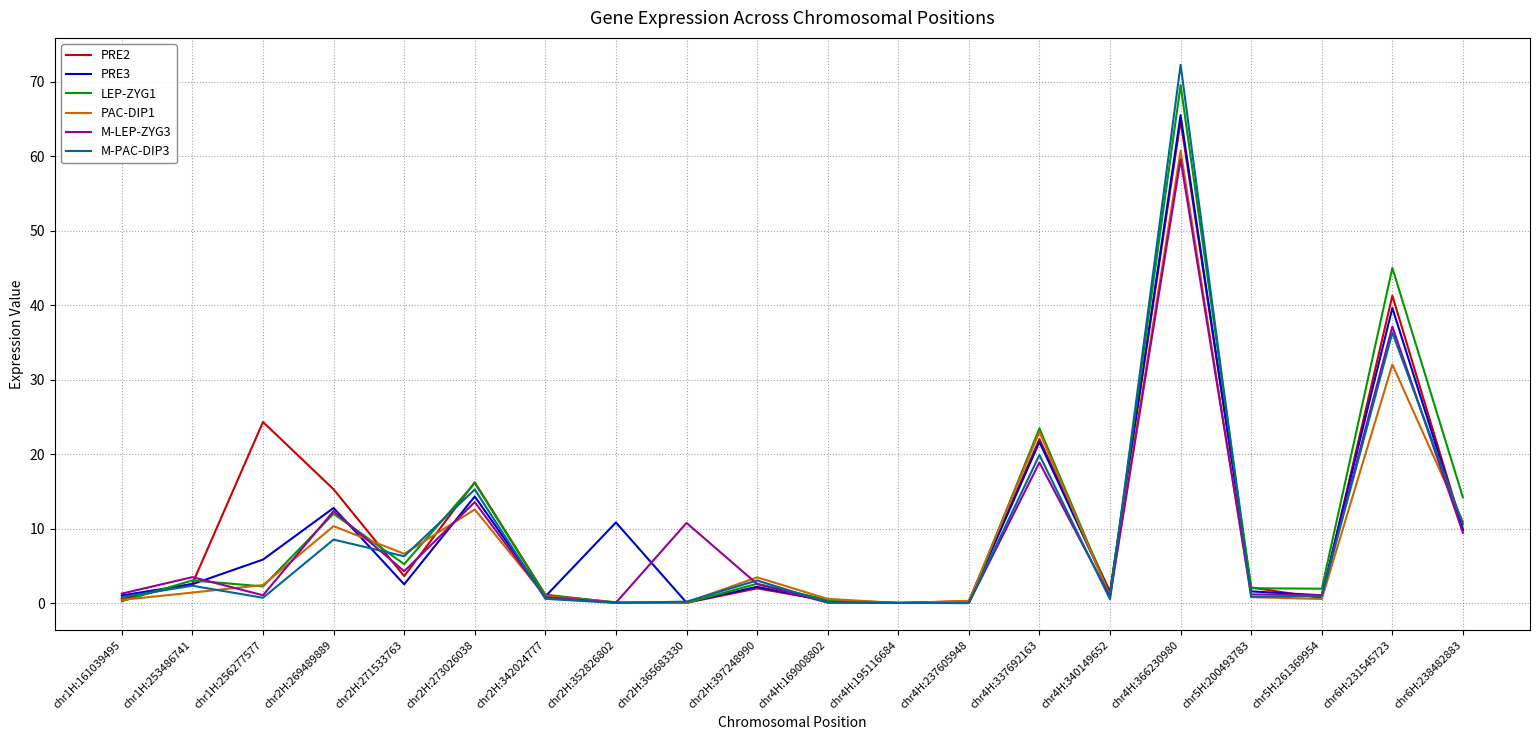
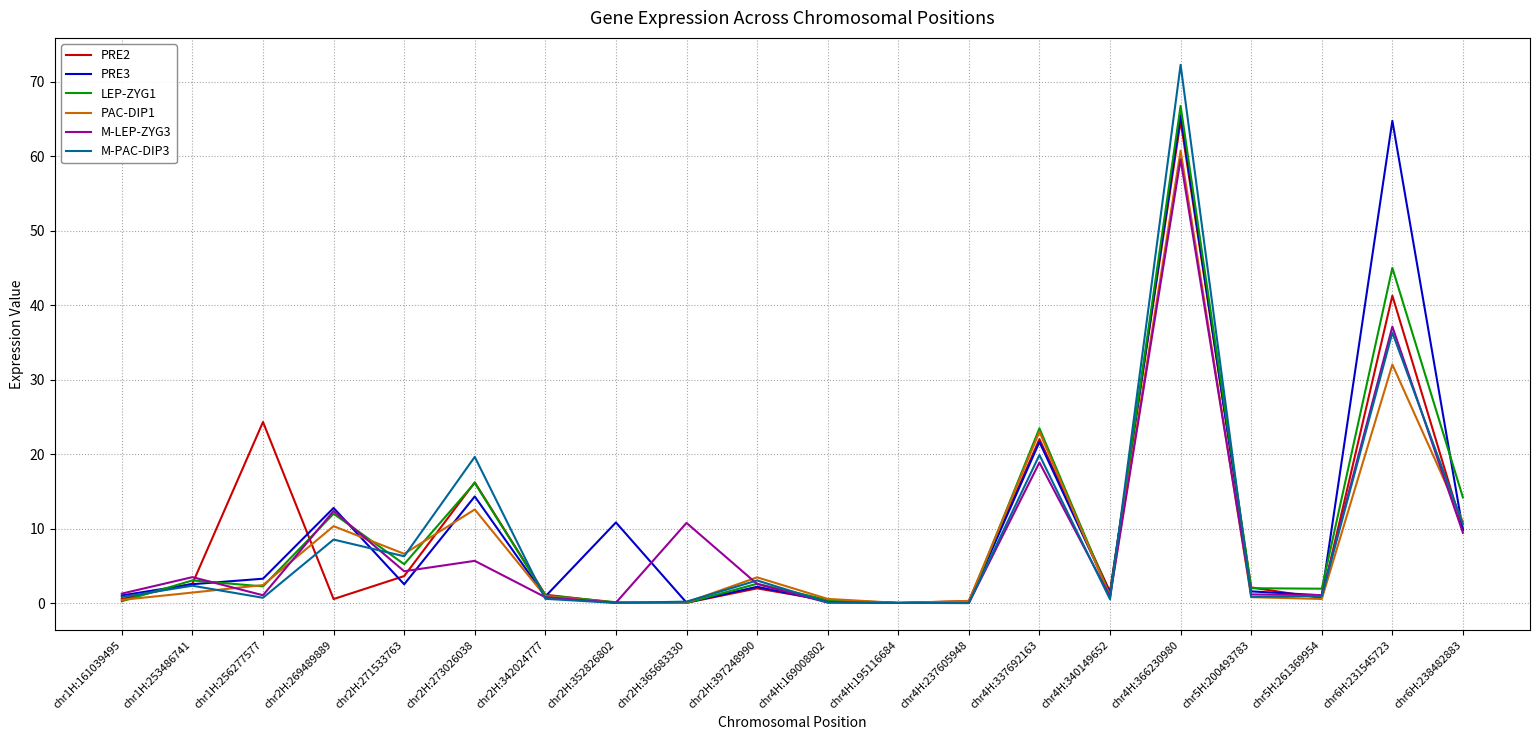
  {
    "PRE2": {
      "chr1H:256277577": 24,
-     "chr2H:269489889": 15,
+     "chr2H:269489889": 1,
      "chr2H:271533763": 4,
      "chr4H:337692163": 22,
      "chr4H:366230980": 65,
      "chr6H:231545723": 41
    },
    "PRE3": {
-     "chr1H:256277577": 6,
+     "chr1H:256277577": 3,
      "chr2H:269489889": 13,
      "chr2H:271533763": 3,
      "chr2H:273026038": 14,
      "chr2H:352826802": 11,
      "chr4H:337692163": 22,
      "chr4H:366230980": 66,
      "chr5H:200493783": 2,
-     "chr6H:231545723": 40
+     "chr6H:231545723": 65
    },
    "LEP-ZYG1": {
      "chr1H:253486741": 3,
      "chr2H:269489889": 12,
      "chr2H:271533763": 5,
      "chr4H:337692163": 23,
-     "chr4H:366230980": 70,
+     "chr4H:366230980": 67,
      "chr5H:261369954": 2,
      "chr6H:231545723": 45,
      "chr6H:238482883": 14
    },
    "PAC-DIP1": {
      "chr1H:253486741": 1,
      "chr2H:269489889": 10,
      "chr2H:273026038": 13,
      "chr2H:397248990": 3,
      "chr4H:337692163": 23,
      "chr4H:366230980": 61,
      "chr6H:231545723": 32,
      "chr6H:238482883": 11
    },
    "M-LEP-ZYG3": {
      "chr1H:253486741": 3,
      "chr2H:269489889": 12,
      "chr2H:271533763": 4,
-     "chr2H:273026038": 14,
+     "chr2H:273026038": 6,
      "chr2H:365683330": 11,
      "chr4H:337692163": 19,
      "chr4H:366230980": 60,
      "chr6H:231545723": 37,
      "chr6H:238482883": 9
    },
    "M-PAC-DIP3": {
      "chr2H:269489889": 9,
-     "chr2H:273026038": 15,
+     "chr2H:273026038": 20,
      "chr2H:397248990": 3,
      "chr4H:337692163": 20,
      "chr4H:340149652": 1,
      "chr4H:366230980": 72,
      "chr6H:231545723": 36,
      "chr6H:238482883": 11
    }
  }
